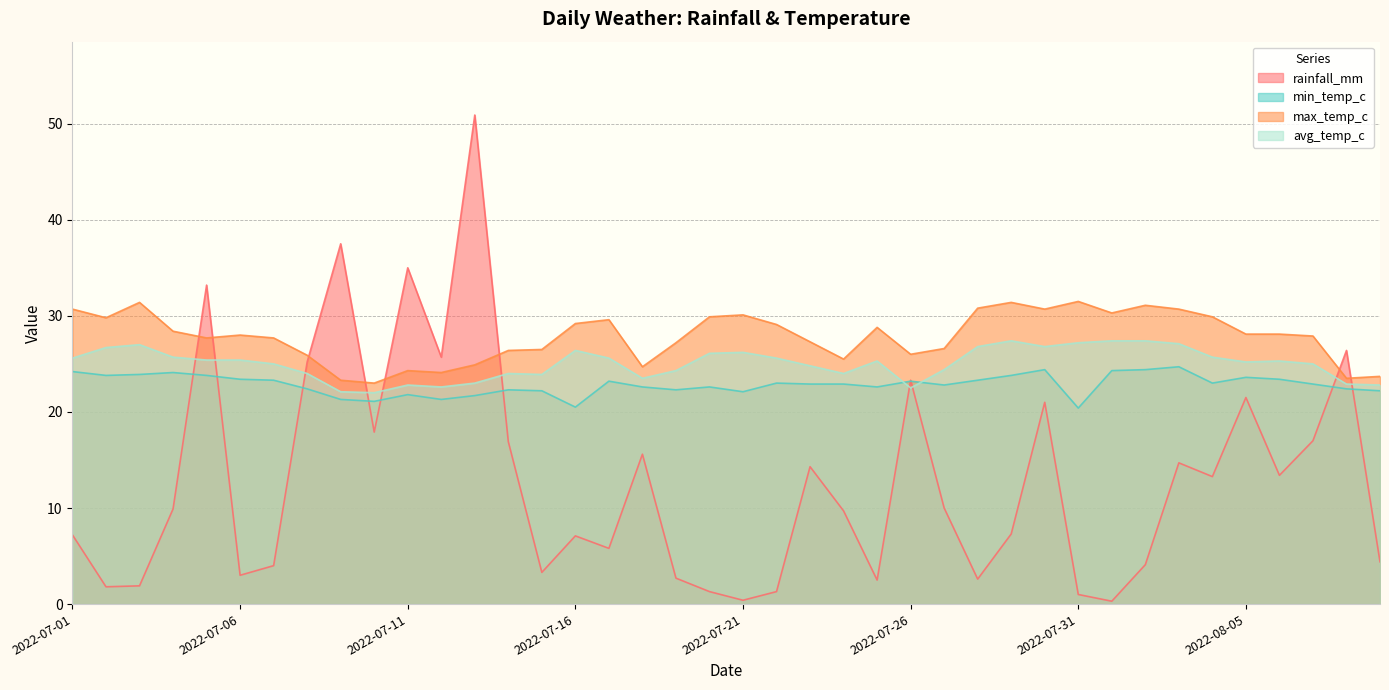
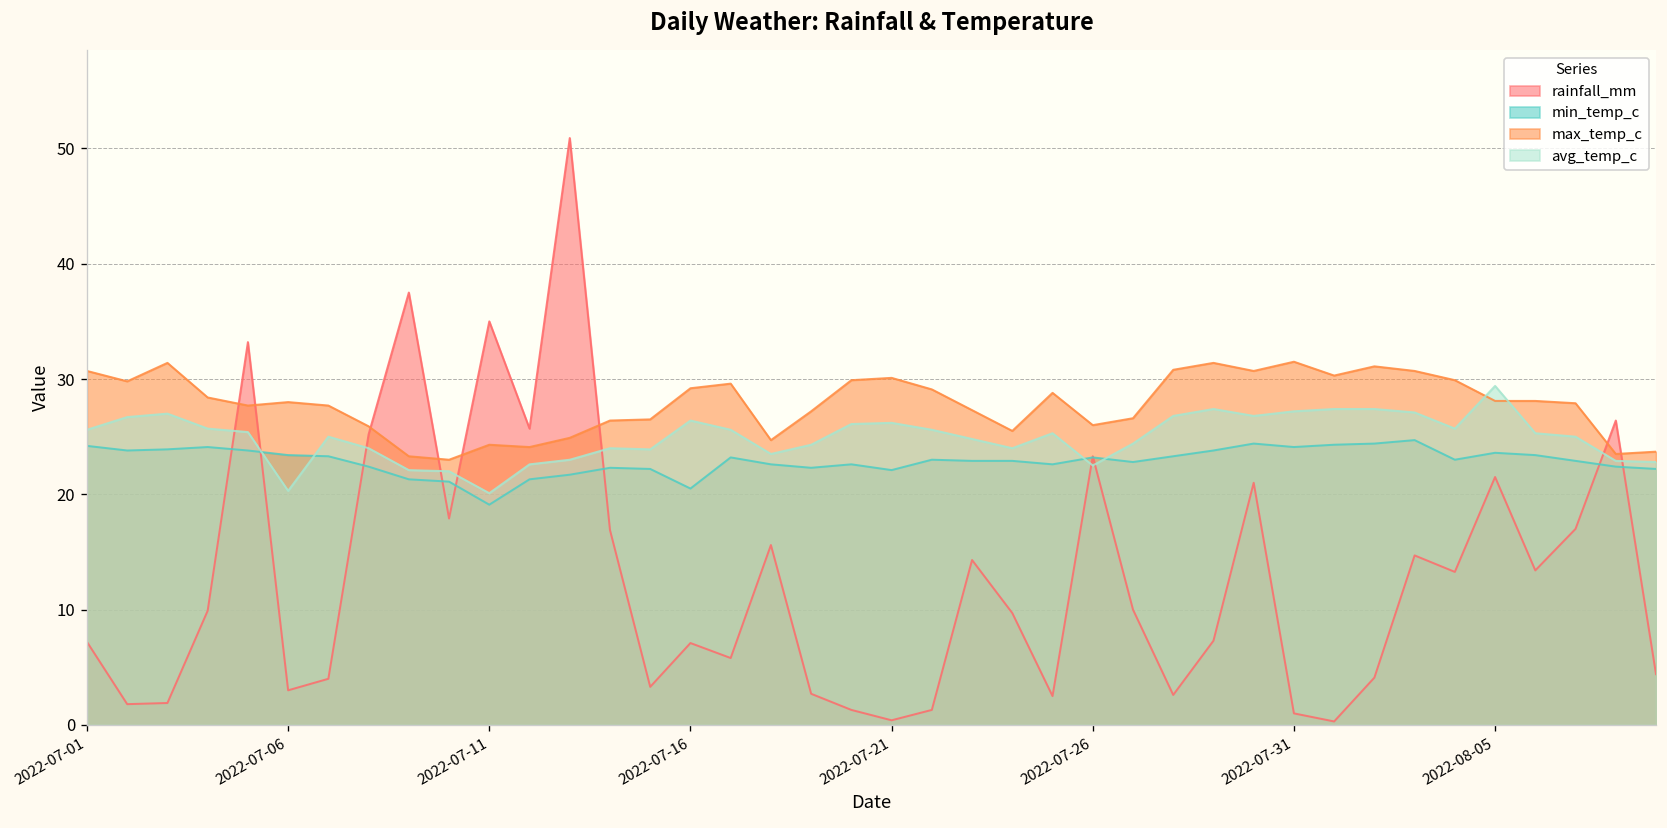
  {
    "min_temp_c": {
      "2022-07-01": 24,
      "2022-07-06": 23,
-     "2022-07-11": 22,
+     "2022-07-11": 19,
      "2022-07-16": 21,
      "2022-07-21": 22,
-     "2022-07-31": 20,
+     "2022-07-31": 24,
      "2022-08-05": 24
    },
    "avg_temp_c": {
      "2022-07-01": 26,
-     "2022-07-06": 25,
-     "2022-07-11": 23,
+     "2022-07-06": 20,
+     "2022-07-11": 20,
      "2022-07-16": 26,
      "2022-07-21": 26,
      "2022-07-26": 23,
      "2022-07-31": 27,
-     "2022-08-05": 25
+     "2022-08-05": 29
    }
  }
